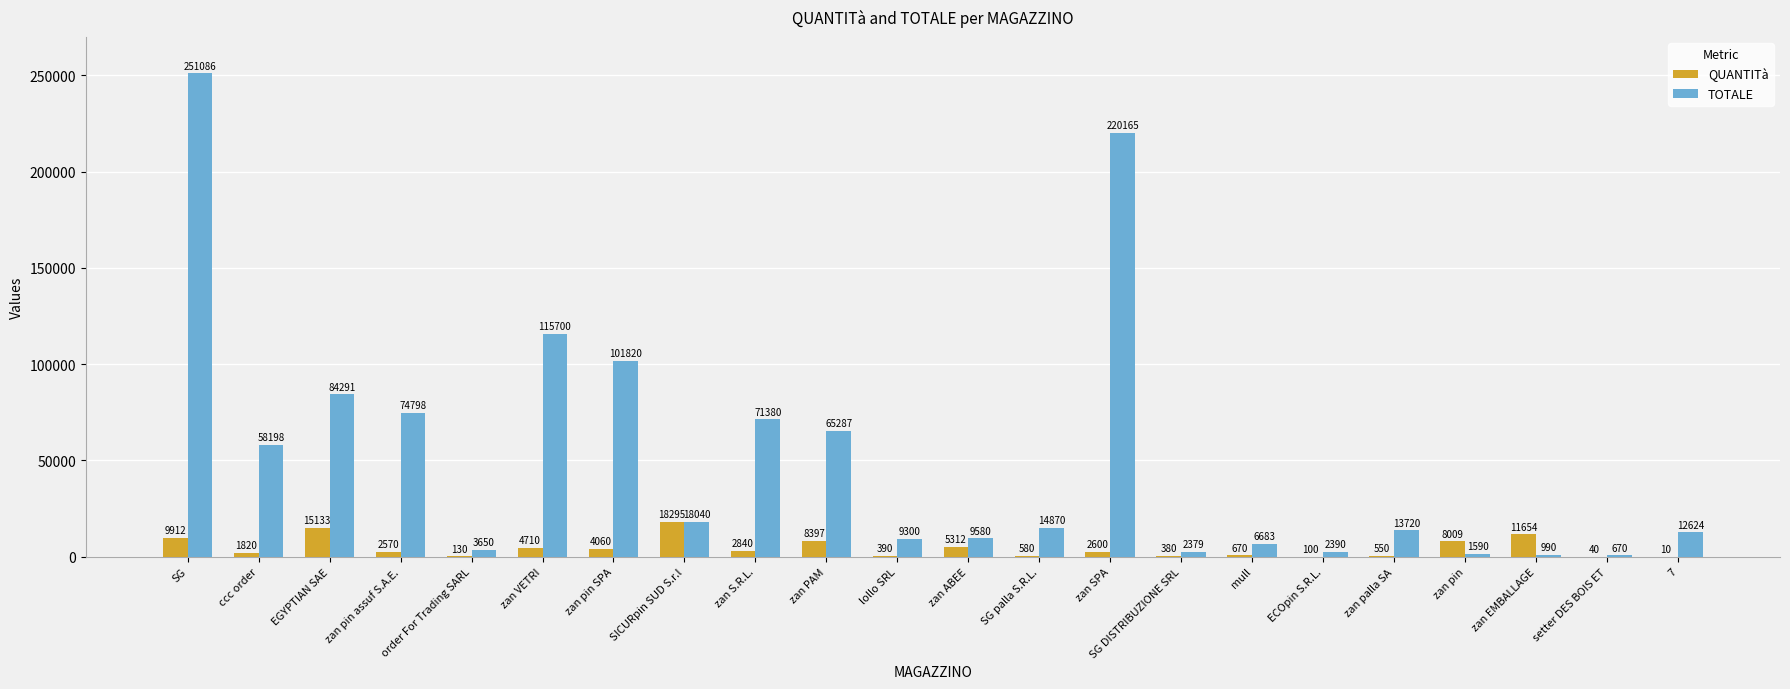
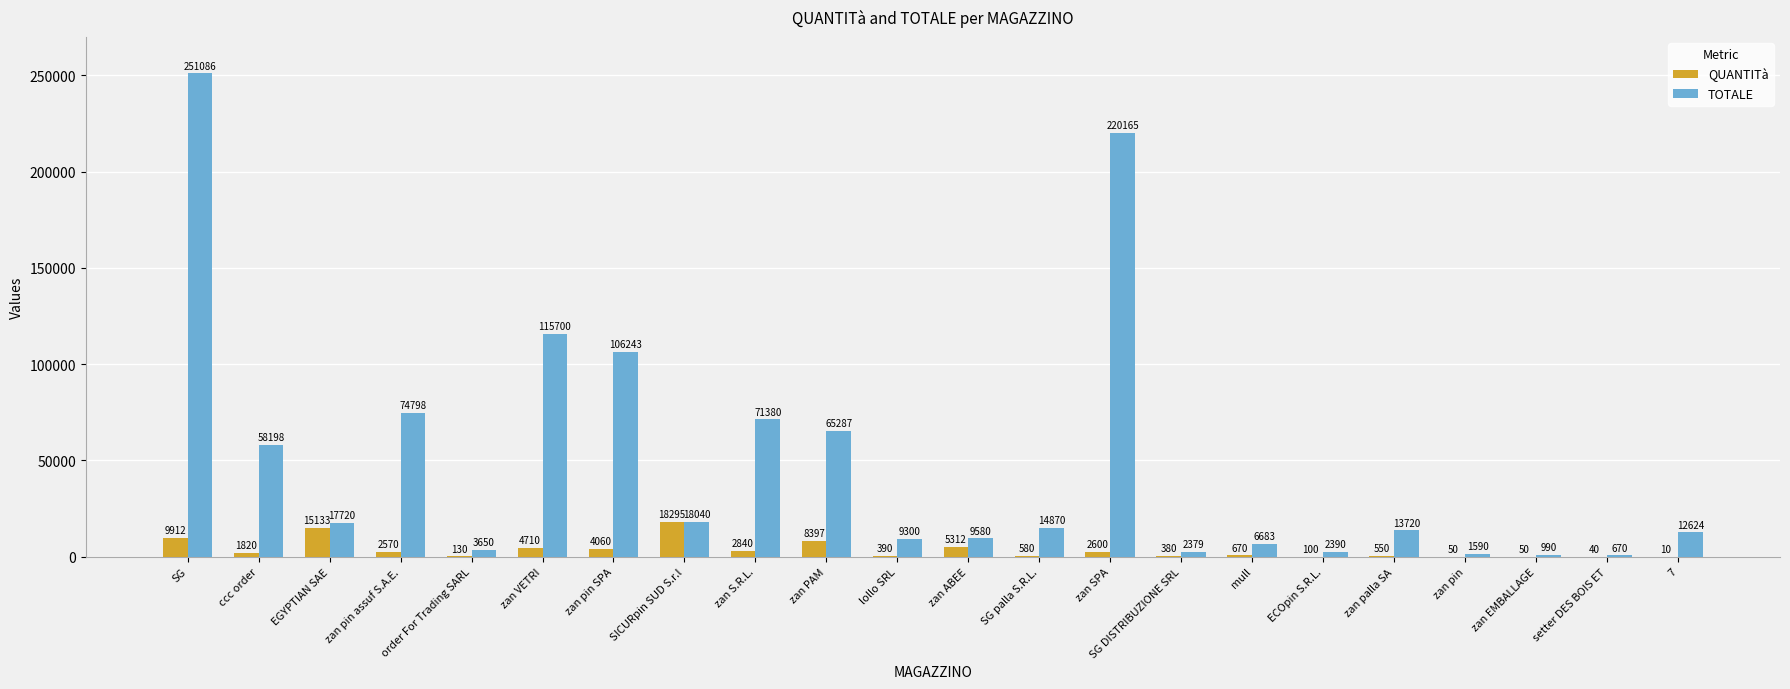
  {
    "QUANTITà": {
      "SG": 9912,
      "ccc order": 1820,
      "EGYPTIAN SAE": 15133,
      "zan pin assuf S.A.E.": 2570,
      "order For Trading SARL": 130,
      "zan VETRI": 4710,
      "zan pin SPA": 4060,
      "SICURpin SUD S.r.l": 18295,
      "zan S.R.L.": 2840,
      "zan PAM": 8397,
      "lollo SRL": 390,
      "zan ABEE": 5312,
      "SG palla S.R.L.": 580,
      "zan SPA": 2600,
      "SG DISTRIBUZIONE SRL": 380,
      "mull": 670,
      "ECOpin S.R.L.": 100,
      "zan palla SA": 550,
-     "zan pin": 8009,
-     "zan EMBALLAGE": 11654,
+     "zan pin": 50,
+     "zan EMBALLAGE": 50,
      "setter DES BOIS ET": 40,
      "7": 10
    },
    "TOTALE": {
      "SG": 251086,
      "ccc order": 58198,
-     "EGYPTIAN SAE": 84291,
+     "EGYPTIAN SAE": 17720,
      "zan pin assuf S.A.E.": 74798,
      "order For Trading SARL": 3650,
      "zan VETRI": 115700,
-     "zan pin SPA": 101820,
+     "zan pin SPA": 106243,
      "SICURpin SUD S.r.l": 18040,
      "zan S.R.L.": 71380,
      "zan PAM": 65287,
      "lollo SRL": 9300,
      "zan ABEE": 9580,
      "SG palla S.R.L.": 14870,
      "zan SPA": 220165,
      "SG DISTRIBUZIONE SRL": 2379,
      "mull": 6683,
      "ECOpin S.R.L.": 2390,
      "zan palla SA": 13720,
      "zan pin": 1590,
      "zan EMBALLAGE": 990,
      "setter DES BOIS ET": 670,
      "7": 12624
    }
  }
